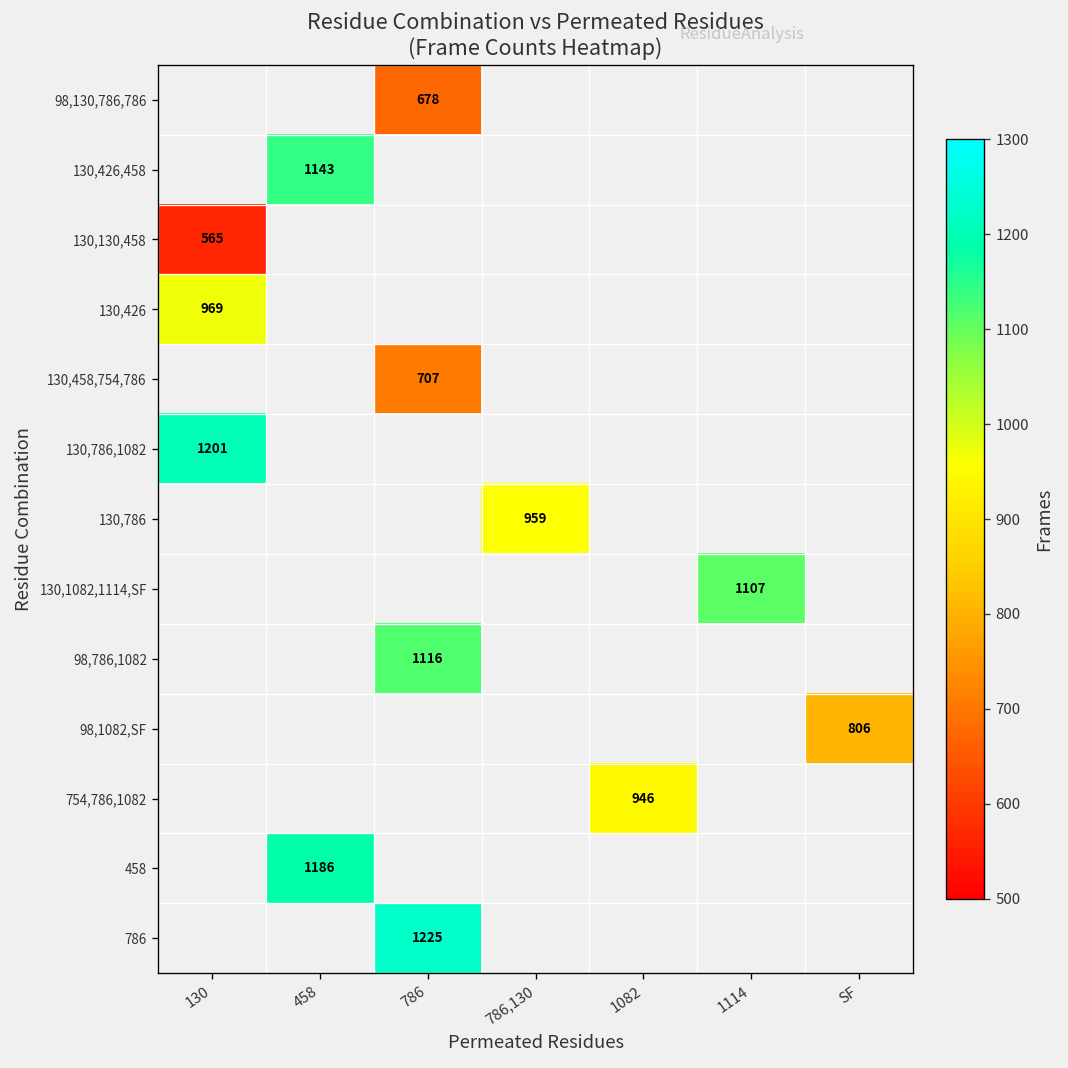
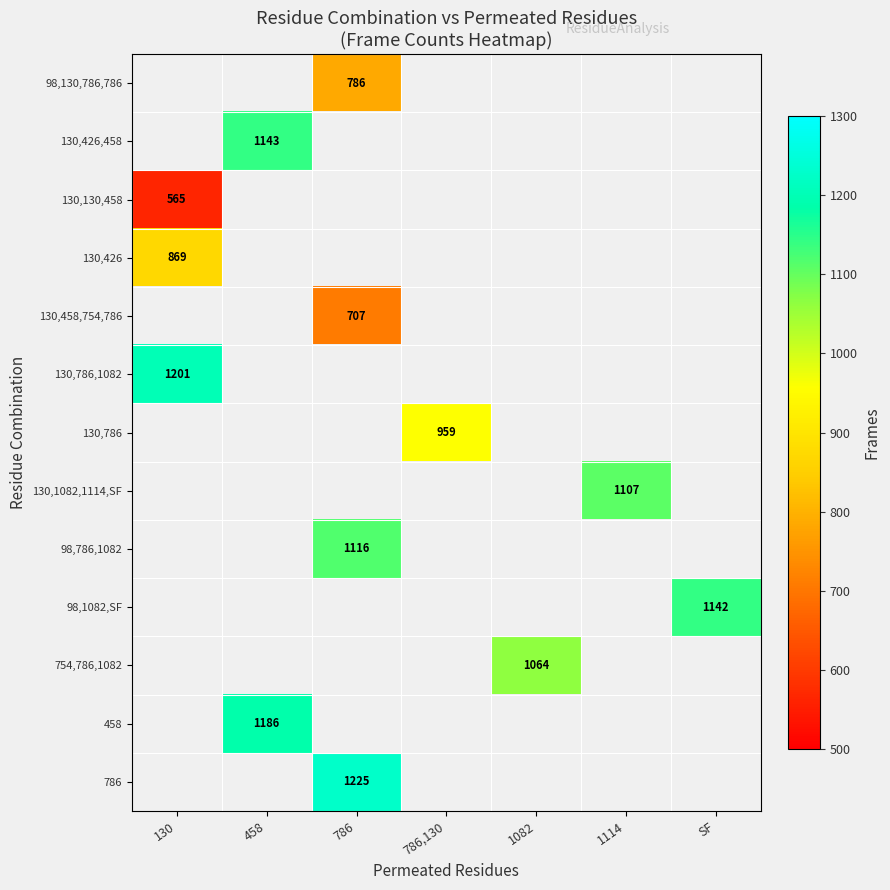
  {
    "98,130,786,786": {
-     "786": 678
+     "786": 786
    },
    "130,426,458": {
      "458": 1143
    },
    "130,130,458": {
      "130": 565
    },
    "130,426": {
-     "130": 969
+     "130": 869
    },
    "130,458,754,786": {
      "786": 707
    },
    "130,786,1082": {
      "130": 1201
    },
    "130,786": {
      "786,130": 959
    },
    "130,1082,1114,SF": {
      "1114": 1107
    },
    "98,786,1082": {
      "786": 1116
    },
    "98,1082,SF": {
-     "SF": 806
+     "SF": 1142
    },
    "754,786,1082": {
-     "1082": 946
+     "1082": 1064
    },
    "458": {
      "458": 1186
    },
    "786": {
      "786": 1225
    }
  }
